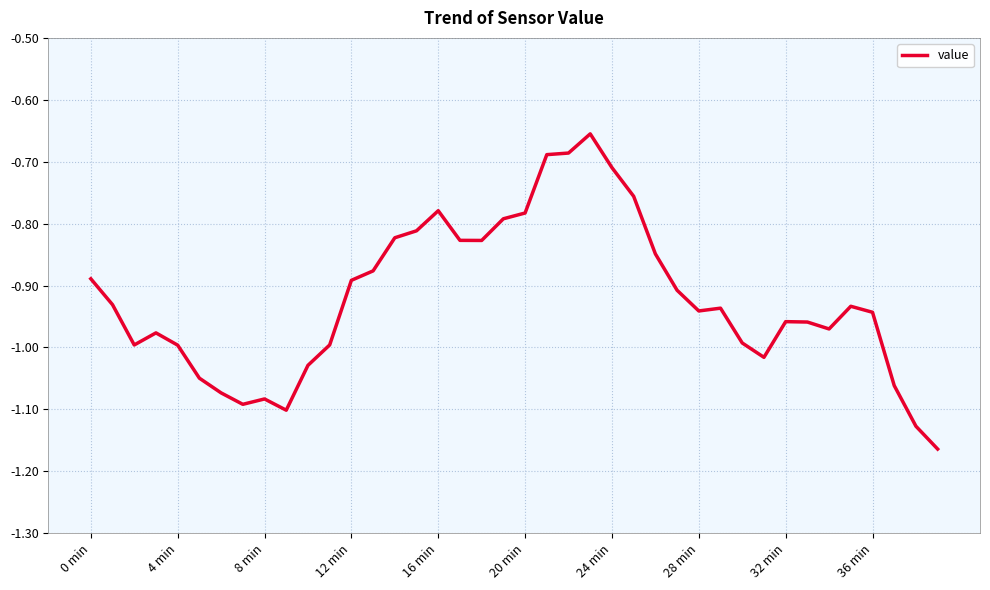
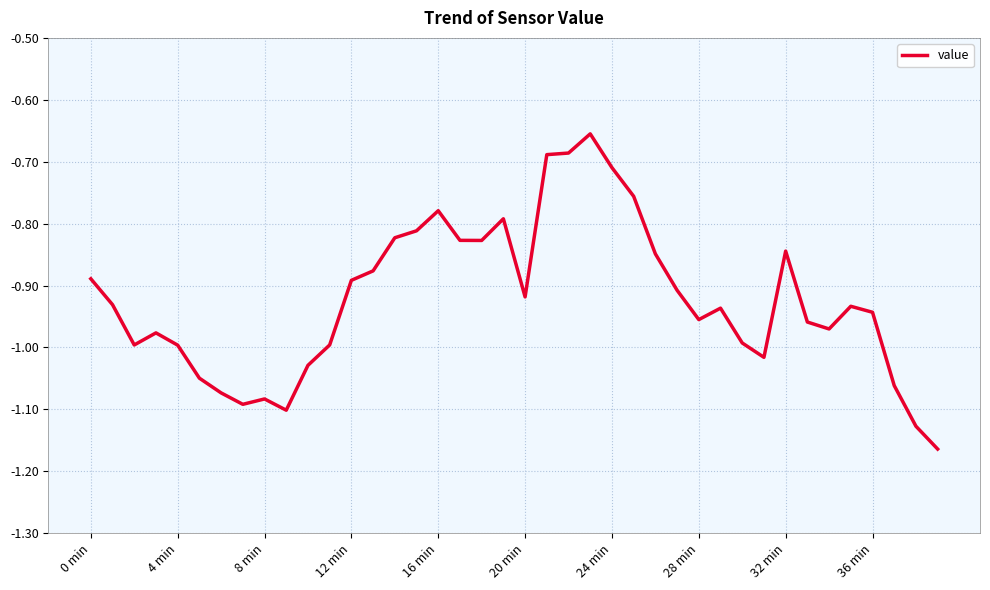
  {
    "0 min": -0.89,
    "4 min": -1.00,
    "8 min": -1.08,
    "12 min": -0.89,
    "16 min": -0.78,
-   "20 min": -0.78,
+   "20 min": -0.92,
    "24 min": -0.71,
-   "28 min": -0.94,
-   "32 min": -0.96,
+   "28 min": -0.95,
+   "32 min": -0.84,
    "36 min": -0.94
  }
